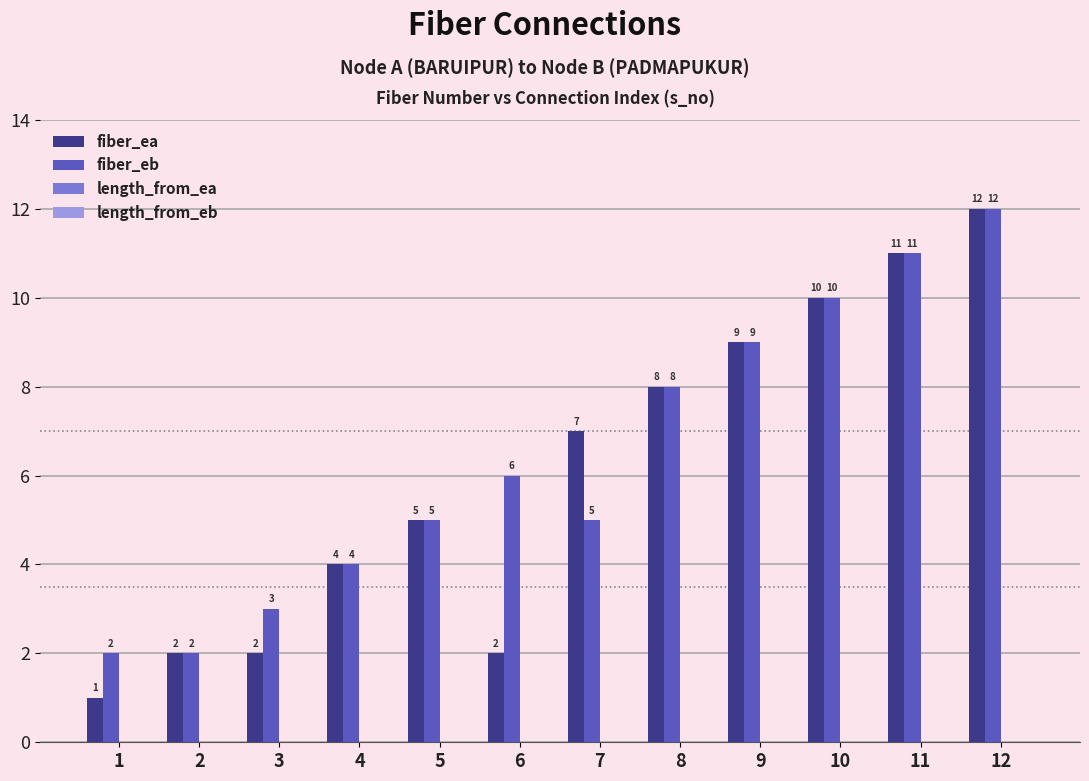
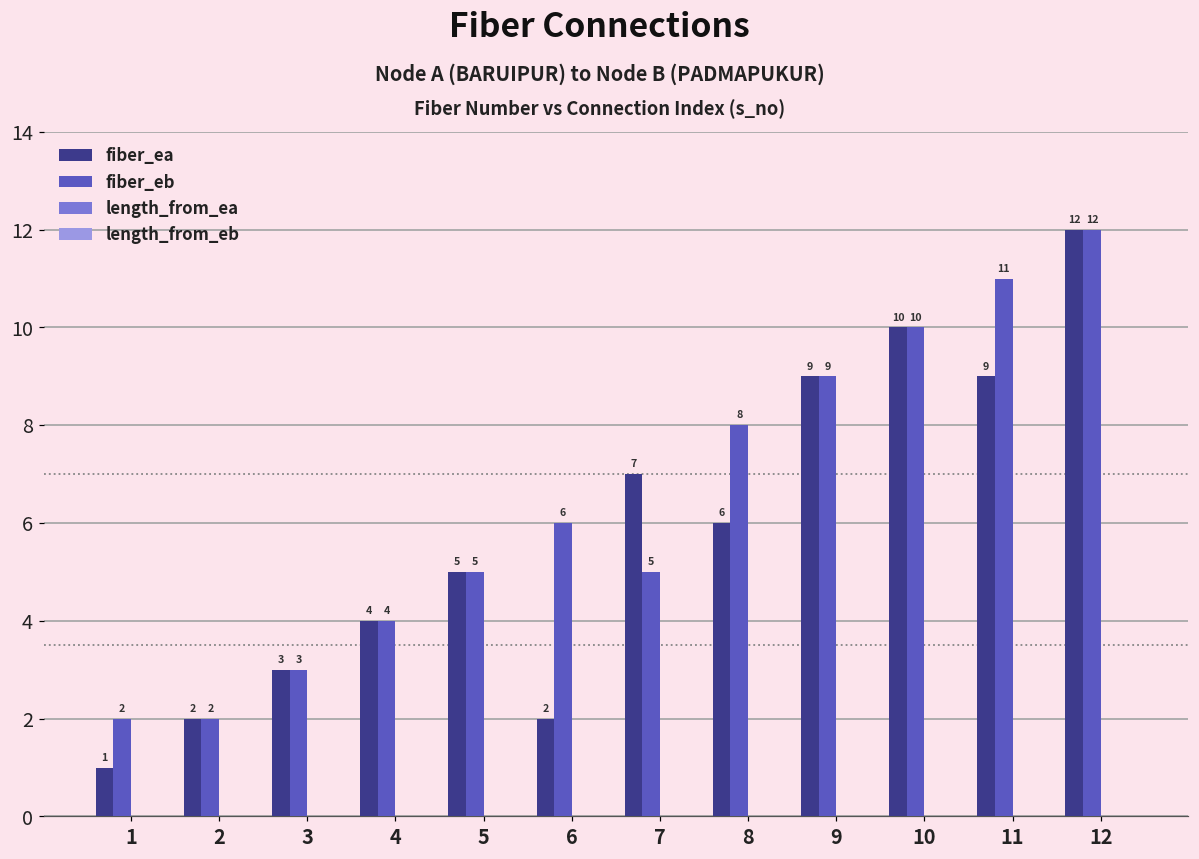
  {
    "fiber_ea": {
      "1": 1,
      "2": 2,
-     "3": 2,
+     "3": 3,
      "4": 4,
      "5": 5,
      "6": 2,
      "7": 7,
-     "8": 8,
+     "8": 6,
      "9": 9,
      "10": 10,
-     "11": 11,
+     "11": 9,
      "12": 12
    }
  }
